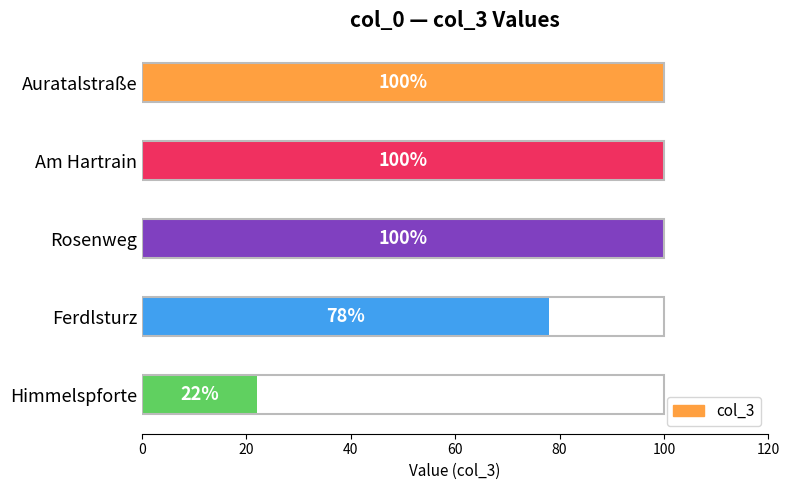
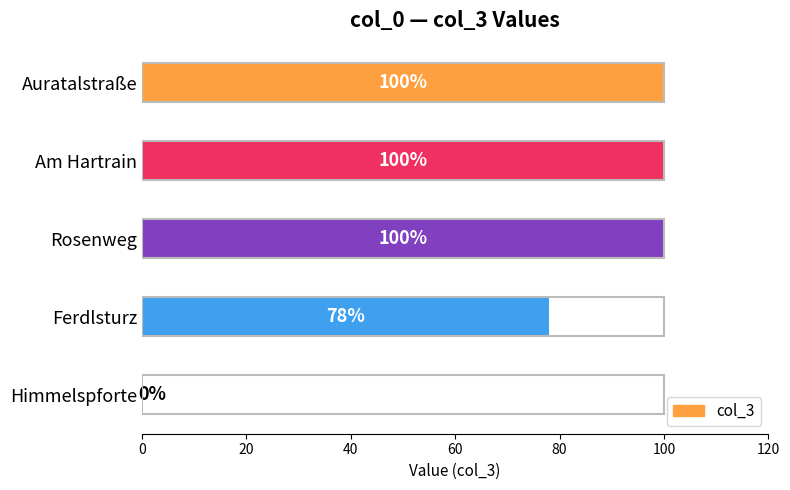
  {
    "Auratalstraße": "100%",
    "Am Hartrain": "100%",
    "Rosenweg": "100%",
    "Ferdlsturz": "78%",
-   "Himmelspforte": "22%"
+   "Himmelspforte": "0%"
  }
